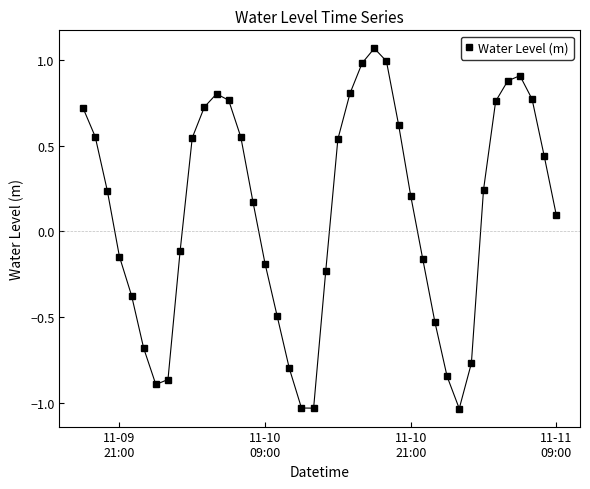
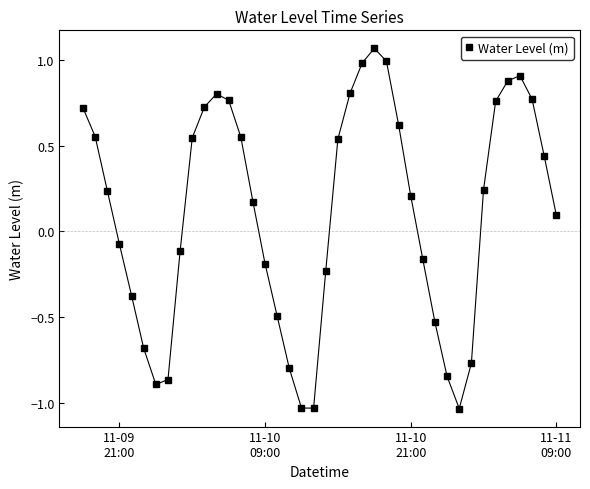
  {
-   "11-09 21:00": -0.15,
+   "11-09 21:00": -0.07,
    "11-10 09:00": -0.19,
    "11-10 21:00": 0.21,
    "11-11 09:00": 0.09
  }
